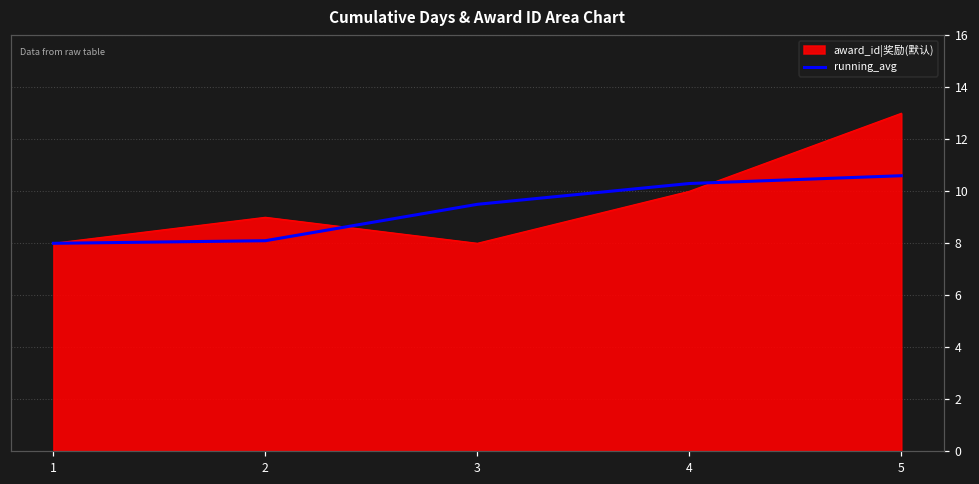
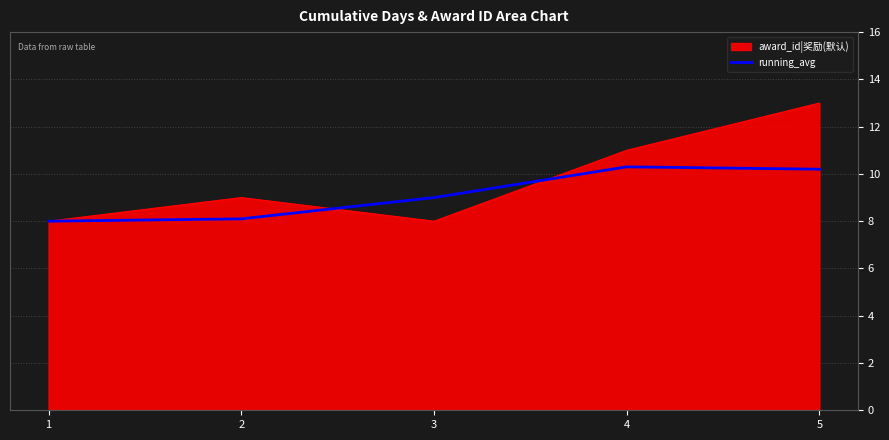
  {
    "award_id|奖励(默认)": {
      "2": 9,
      "3": 8,
-     "4": 10,
+     "4": 11,
      "5": 13
    },
    "running_avg": {
      "2": 8.1,
-     "3": 9.5,
+     "3": 9.0,
      "4": 10.3,
-     "5": 10.6
+     "5": 10.2
    }
  }
